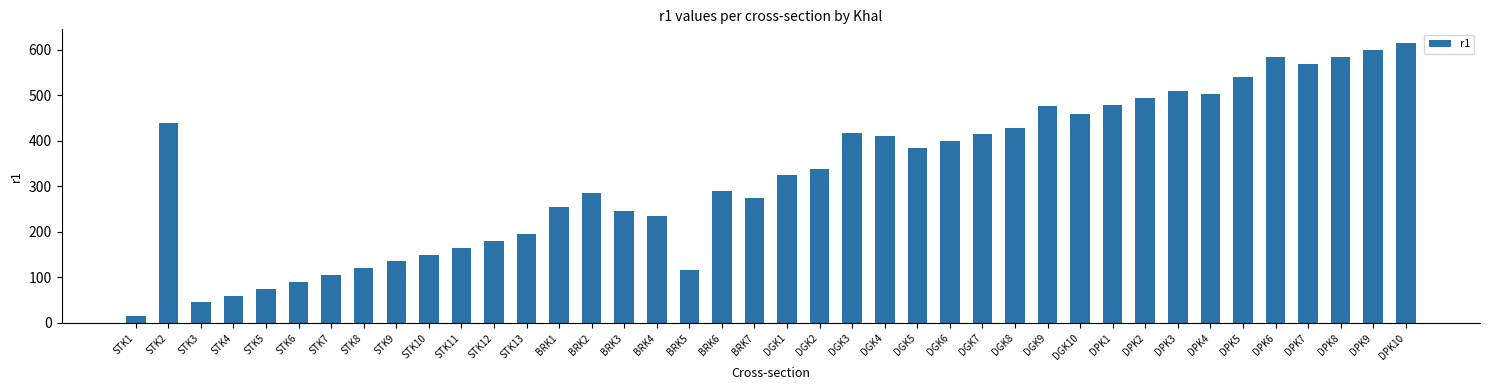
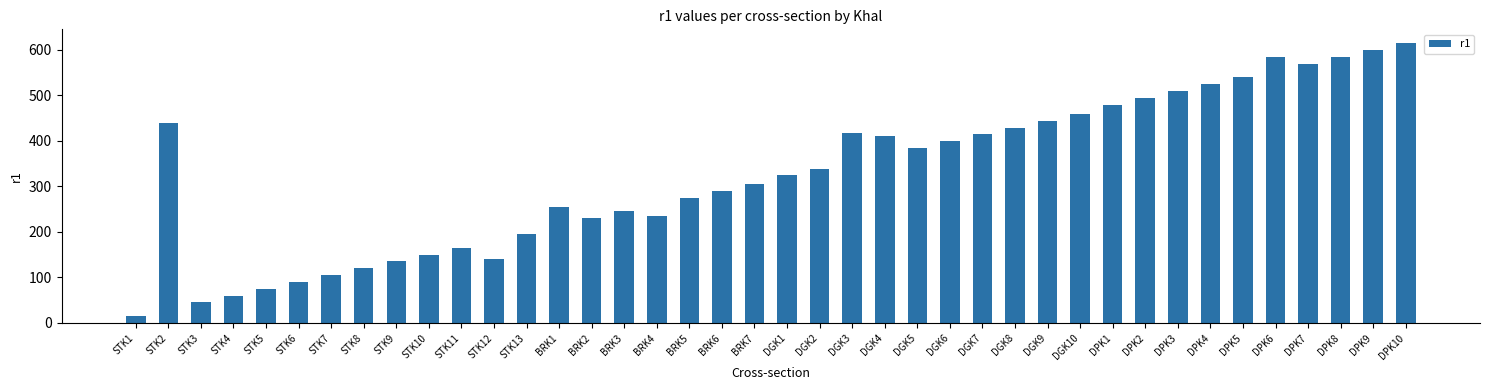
  {
    "STK1": 20,
    "STK2": 440,
    "STK3": 50,
    "STK4": 60,
    "STK5": 80,
    "STK6": 90,
    "STK7": 110,
    "STK8": 120,
    "STK9": 140,
    "STK10": 150,
    "STK11": 170,
-   "STK12": 180,
+   "STK12": 140,
    "STK13": 200,
    "BRK1": 250,
-   "BRK2": 290,
+   "BRK2": 230,
    "BRK3": 250,
    "BRK4": 230,
-   "BRK5": 120,
+   "BRK5": 280,
    "BRK6": 290,
-   "BRK7": 280,
+   "BRK7": 310,
    "DGK1": 320,
    "DGK2": 340,
    "DGK3": 420,
    "DGK4": 410,
    "DGK5": 380,
    "DGK6": 400,
    "DGK7": 410,
    "DGK8": 430,
-   "DGK9": 480,
+   "DGK9": 440,
    "DGK10": 460,
    "DPK1": 480,
    "DPK2": 490,
    "DPK3": 510,
-   "DPK4": 500,
+   "DPK4": 520,
    "DPK5": 540,
    "DPK6": 580,
    "DPK7": 570,
    "DPK8": 580,
    "DPK9": 600,
    "DPK10": 610
  }
